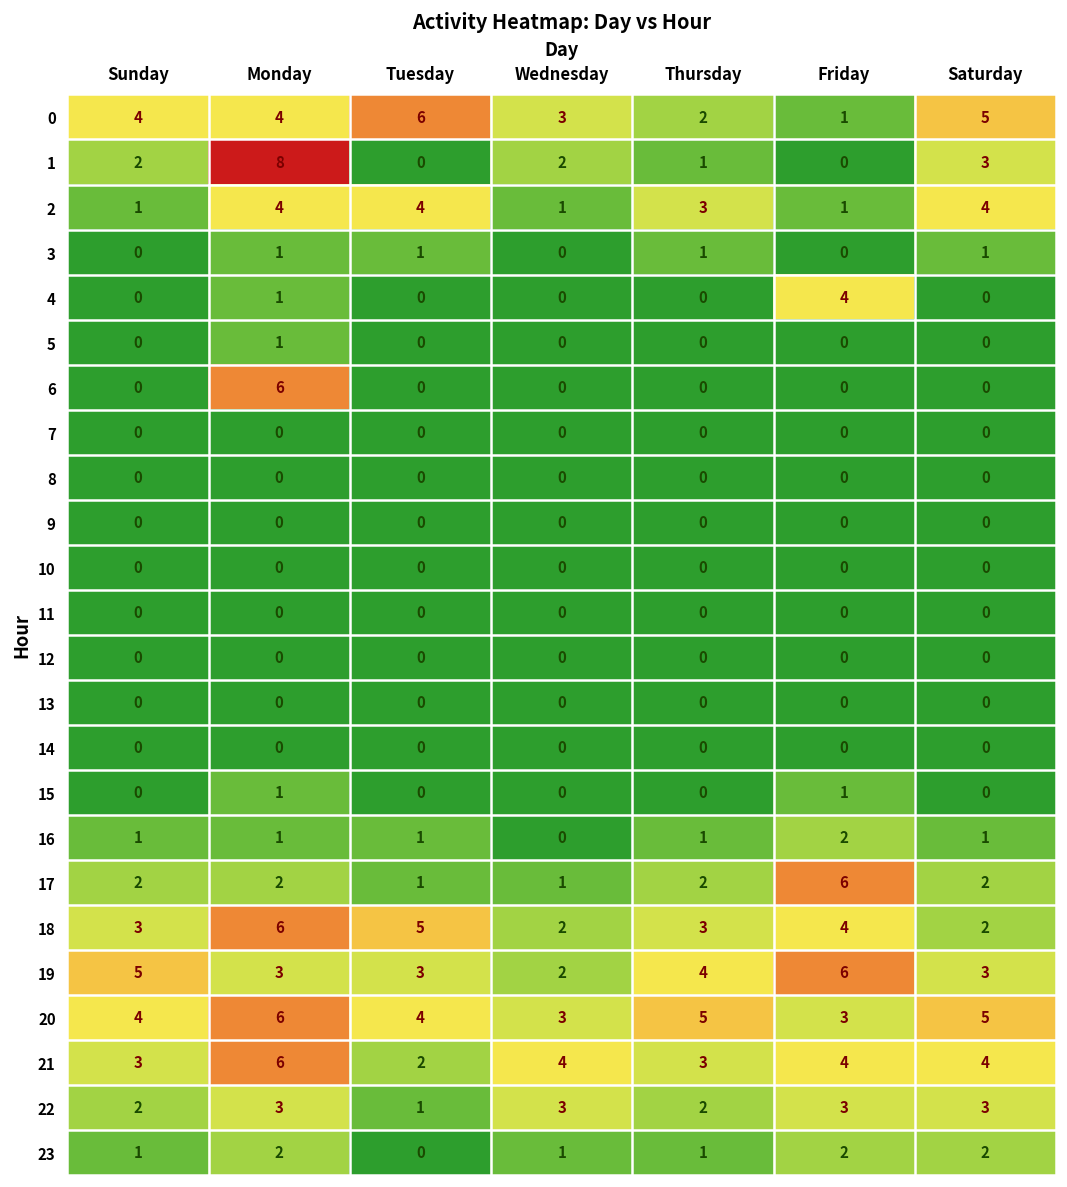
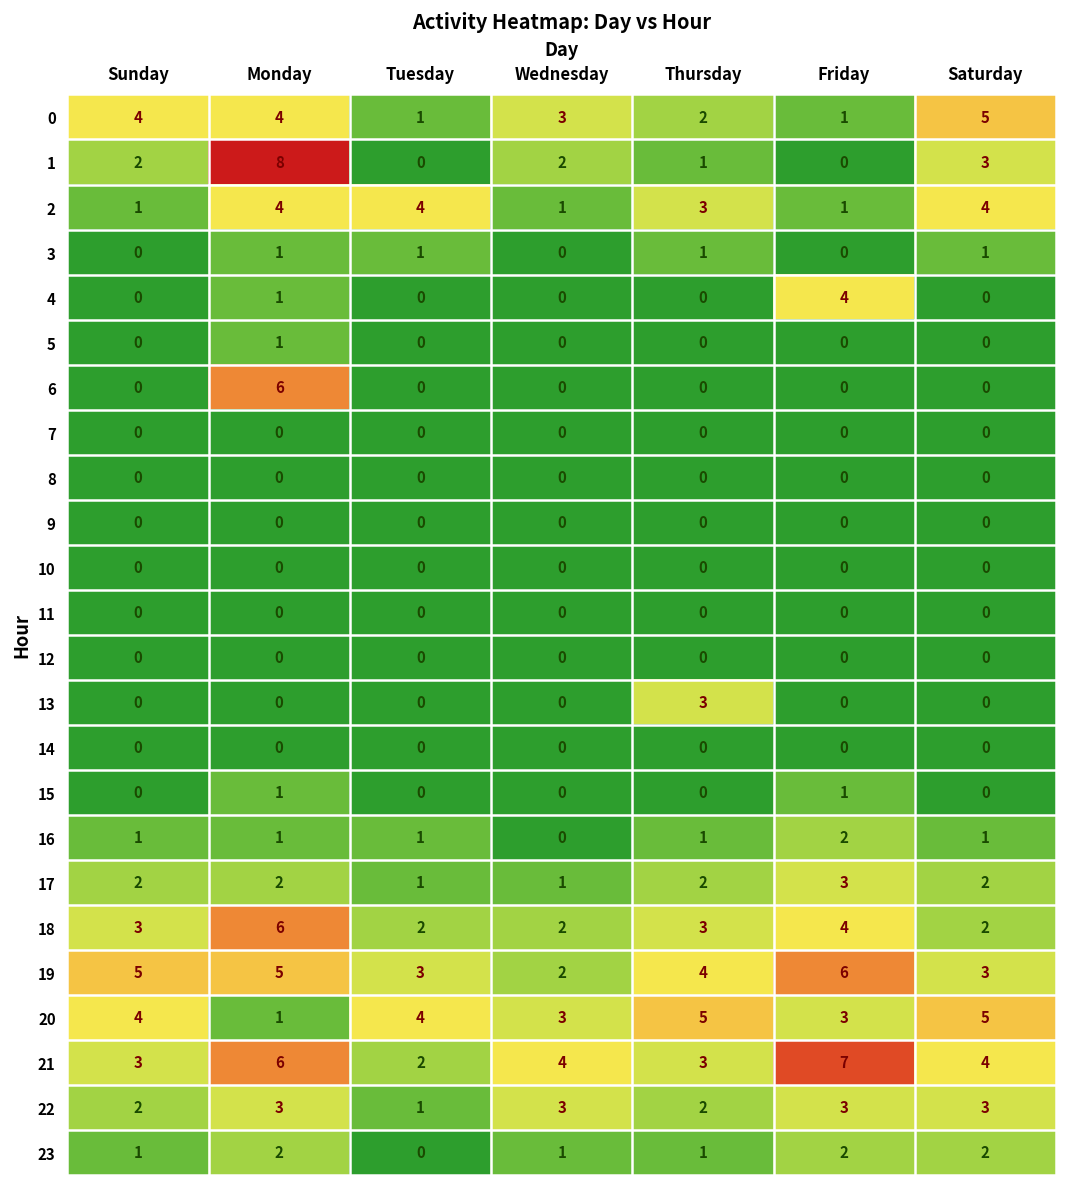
  {
    "0": {
      "Sunday": 4,
      "Monday": 4,
-     "Tuesday": 6,
+     "Tuesday": 1,
      "Wednesday": 3,
      "Thursday": 2,
      "Friday": 1,
      "Saturday": 5
    },
    "1": {
      "Sunday": 2,
      "Monday": 8,
      "Tuesday": 0,
      "Wednesday": 2,
      "Thursday": 1,
      "Friday": 0,
      "Saturday": 3
    },
    "2": {
      "Sunday": 1,
      "Monday": 4,
      "Tuesday": 4,
      "Wednesday": 1,
      "Thursday": 3,
      "Friday": 1,
      "Saturday": 4
    },
    "3": {
      "Sunday": 0,
      "Monday": 1,
      "Tuesday": 1,
      "Wednesday": 0,
      "Thursday": 1,
      "Friday": 0,
      "Saturday": 1
    },
    "4": {
      "Sunday": 0,
      "Monday": 1,
      "Tuesday": 0,
      "Wednesday": 0,
      "Thursday": 0,
      "Friday": 4,
      "Saturday": 0
    },
    "5": {
      "Sunday": 0,
      "Monday": 1,
      "Tuesday": 0,
      "Wednesday": 0,
      "Thursday": 0,
      "Friday": 0,
      "Saturday": 0
    },
    "6": {
      "Sunday": 0,
      "Monday": 6,
      "Tuesday": 0,
      "Wednesday": 0,
      "Thursday": 0,
      "Friday": 0,
      "Saturday": 0
    },
    "7": {
      "Sunday": 0,
      "Monday": 0,
      "Tuesday": 0,
      "Wednesday": 0,
      "Thursday": 0,
      "Friday": 0,
      "Saturday": 0
    },
    "8": {
      "Sunday": 0,
      "Monday": 0,
      "Tuesday": 0,
      "Wednesday": 0,
      "Thursday": 0,
      "Friday": 0,
      "Saturday": 0
    },
    "9": {
      "Sunday": 0,
      "Monday": 0,
      "Tuesday": 0,
      "Wednesday": 0,
      "Thursday": 0,
      "Friday": 0,
      "Saturday": 0
    },
    "10": {
      "Sunday": 0,
      "Monday": 0,
      "Tuesday": 0,
      "Wednesday": 0,
      "Thursday": 0,
      "Friday": 0,
      "Saturday": 0
    },
    "11": {
      "Sunday": 0,
      "Monday": 0,
      "Tuesday": 0,
      "Wednesday": 0,
      "Thursday": 0,
      "Friday": 0,
      "Saturday": 0
    },
    "12": {
      "Sunday": 0,
      "Monday": 0,
      "Tuesday": 0,
      "Wednesday": 0,
      "Thursday": 0,
      "Friday": 0,
      "Saturday": 0
    },
    "13": {
      "Sunday": 0,
      "Monday": 0,
      "Tuesday": 0,
      "Wednesday": 0,
-     "Thursday": 0,
+     "Thursday": 3,
      "Friday": 0,
      "Saturday": 0
    },
    "14": {
      "Sunday": 0,
      "Monday": 0,
      "Tuesday": 0,
      "Wednesday": 0,
      "Thursday": 0,
      "Friday": 0,
      "Saturday": 0
    },
    "15": {
      "Sunday": 0,
      "Monday": 1,
      "Tuesday": 0,
      "Wednesday": 0,
      "Thursday": 0,
      "Friday": 1,
      "Saturday": 0
    },
    "16": {
      "Sunday": 1,
      "Monday": 1,
      "Tuesday": 1,
      "Wednesday": 0,
      "Thursday": 1,
      "Friday": 2,
      "Saturday": 1
    },
    "17": {
      "Sunday": 2,
      "Monday": 2,
      "Tuesday": 1,
      "Wednesday": 1,
      "Thursday": 2,
-     "Friday": 6,
+     "Friday": 3,
      "Saturday": 2
    },
    "18": {
      "Sunday": 3,
      "Monday": 6,
-     "Tuesday": 5,
+     "Tuesday": 2,
      "Wednesday": 2,
      "Thursday": 3,
      "Friday": 4,
      "Saturday": 2
    },
    "19": {
      "Sunday": 5,
-     "Monday": 3,
+     "Monday": 5,
      "Tuesday": 3,
      "Wednesday": 2,
      "Thursday": 4,
      "Friday": 6,
      "Saturday": 3
    },
    "20": {
      "Sunday": 4,
-     "Monday": 6,
+     "Monday": 1,
      "Tuesday": 4,
      "Wednesday": 3,
      "Thursday": 5,
      "Friday": 3,
      "Saturday": 5
    },
    "21": {
      "Sunday": 3,
      "Monday": 6,
      "Tuesday": 2,
      "Wednesday": 4,
      "Thursday": 3,
-     "Friday": 4,
+     "Friday": 7,
      "Saturday": 4
    },
    "22": {
      "Sunday": 2,
      "Monday": 3,
      "Tuesday": 1,
      "Wednesday": 3,
      "Thursday": 2,
      "Friday": 3,
      "Saturday": 3
    },
    "23": {
      "Sunday": 1,
      "Monday": 2,
      "Tuesday": 0,
      "Wednesday": 1,
      "Thursday": 1,
      "Friday": 2,
      "Saturday": 2
    }
  }
